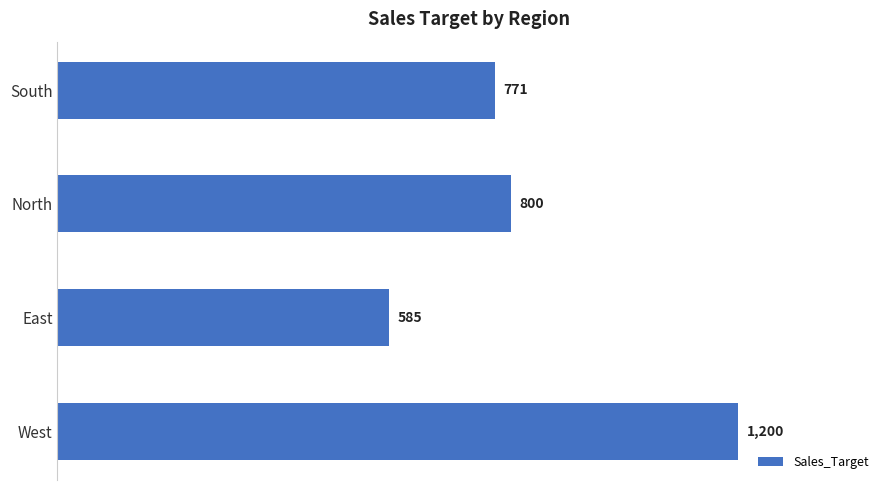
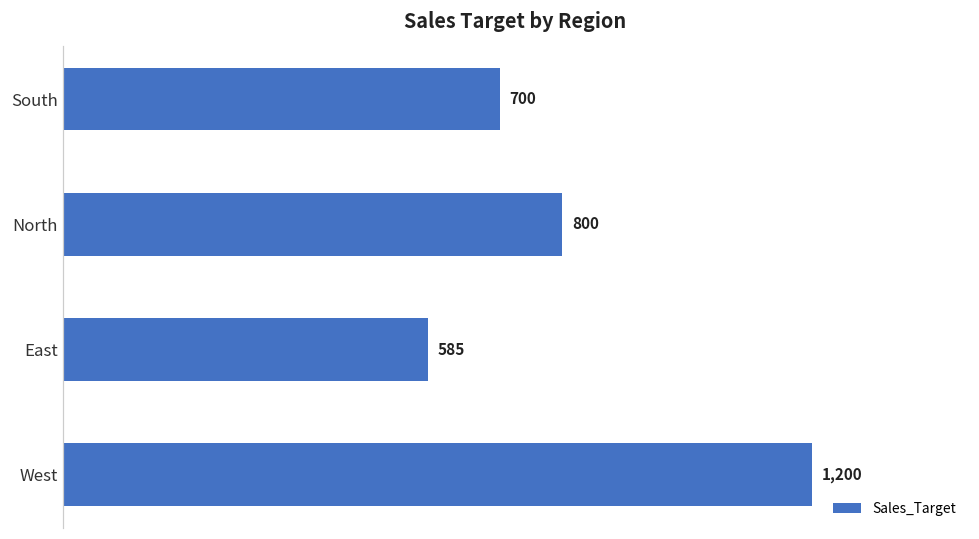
  {
-   "South": "771",
+   "South": "700",
    "North": "800",
    "East": "585",
    "West": "1,200"
  }
